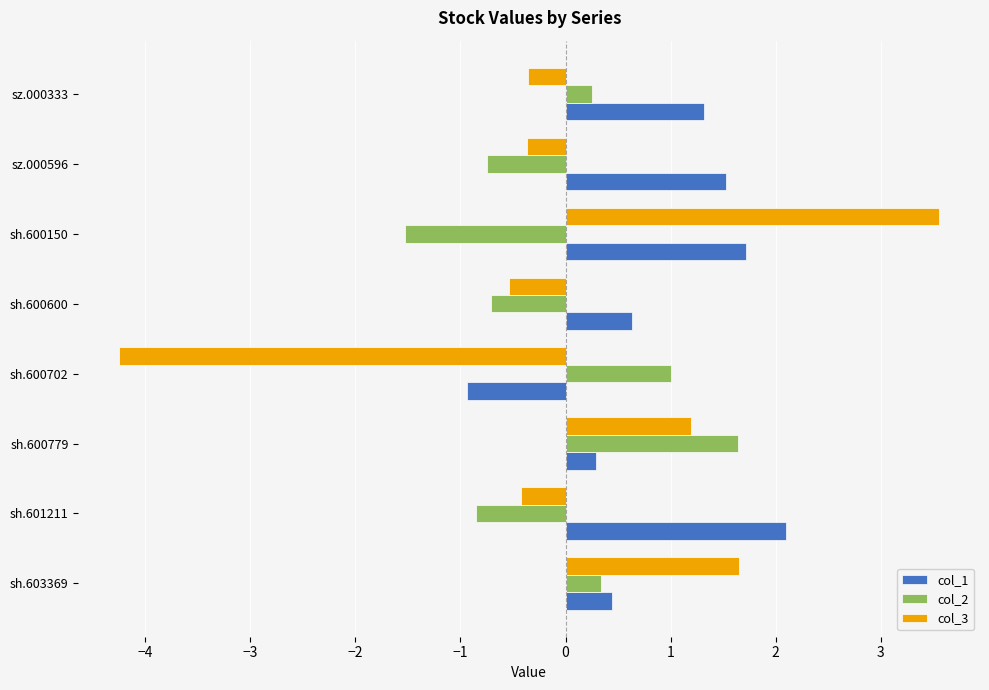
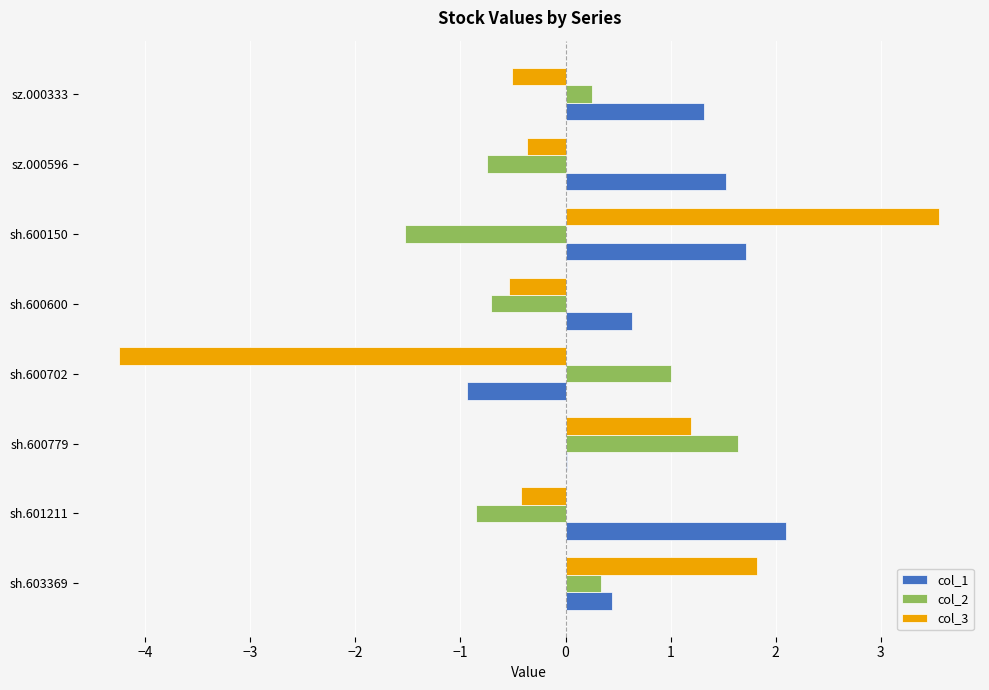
  {
    "col_1": {
      "sz.000333": 1.31,
      "sz.000596": 1.53,
      "sh.600150": 1.72,
      "sh.600600": 0.63,
      "sh.600702": -0.94,
-     "sh.600779": 0.29,
+     "sh.600779": 0.02,
      "sh.601211": 2.09,
      "sh.603369": 0.45
    },
    "col_2": {
      "sz.000333": 0.25,
      "sz.000596": -0.75,
      "sh.600150": -1.53,
      "sh.600600": -0.70,
      "sh.600702": 1.00,
      "sh.600779": 1.64,
      "sh.601211": -0.85,
      "sh.603369": 0.34
    },
    "col_3": {
-     "sz.000333": -0.35,
+     "sz.000333": -0.51,
      "sz.000596": -0.37,
      "sh.600150": 3.55,
      "sh.600600": -0.54,
      "sh.600702": -4.24,
      "sh.600779": 1.19,
      "sh.601211": -0.43,
-     "sh.603369": 1.65
+     "sh.603369": 1.82
    }
  }
